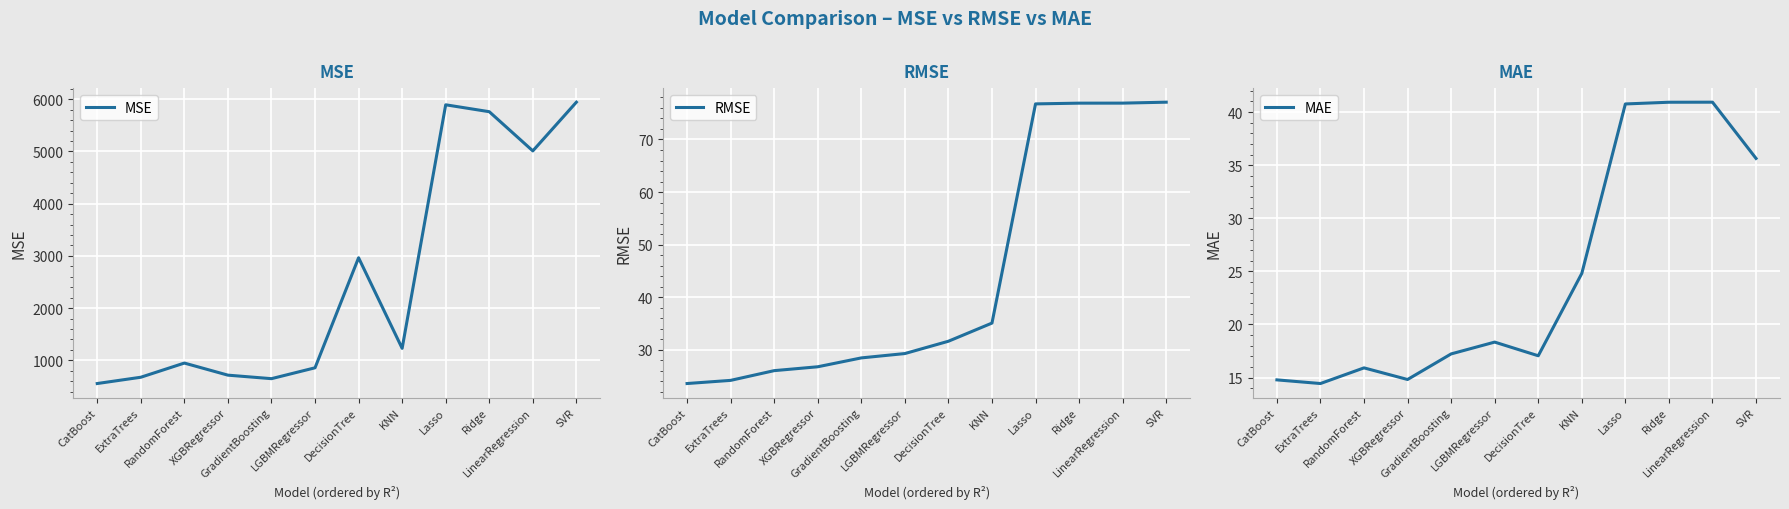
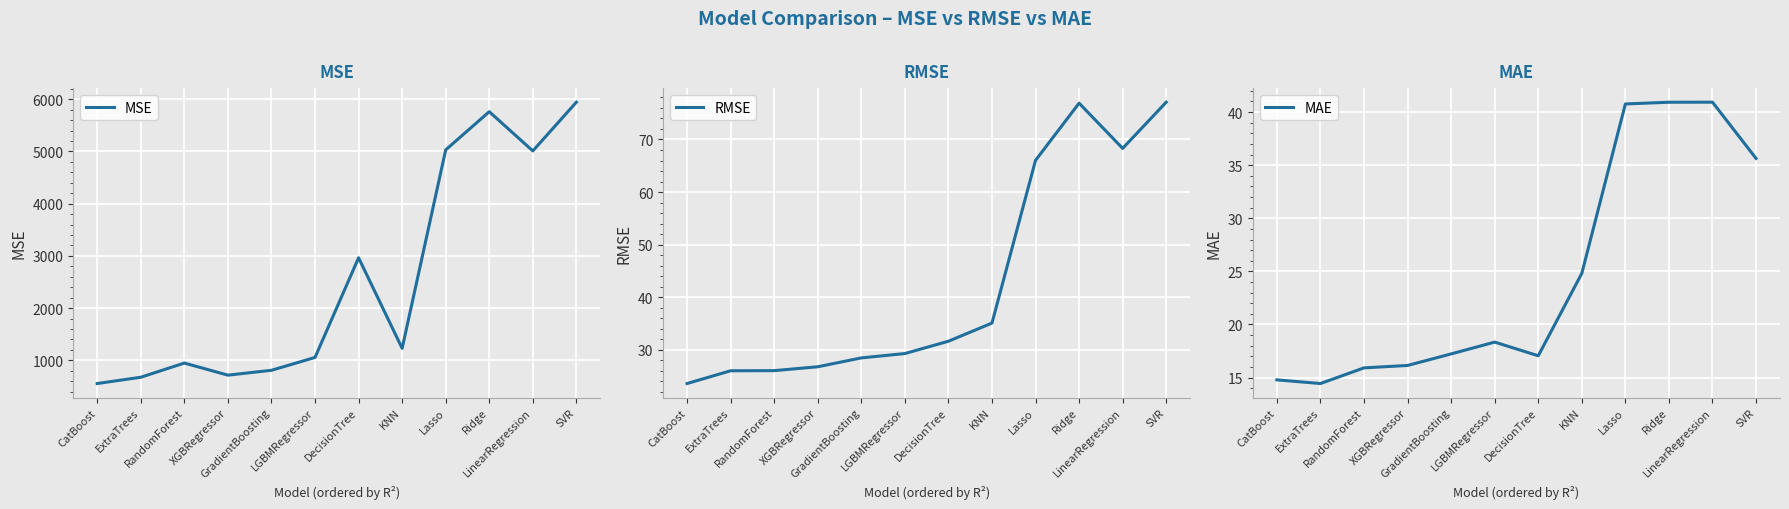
  {
    "MSE": {
      "CatBoost": 600,
      "ExtraTrees": 700,
      "RandomForest": 900,
      "XGBRegressor": 700,
-     "GradientBoosting": 600,
-     "LGBMRegressor": 900,
+     "GradientBoosting": 800,
+     "LGBMRegressor": 1100,
      "DecisionTree": 3000,
      "KNN": 1200,
-     "Lasso": 5900,
+     "Lasso": 5000,
      "Ridge": 5800,
      "LinearRegression": 5000,
      "SVR": 5900
    },
    "RMSE": {
      "CatBoost": 24,
-     "ExtraTrees": 24,
+     "ExtraTrees": 26,
      "RandomForest": 26,
      "XGBRegressor": 27,
      "GradientBoosting": 28,
      "LGBMRegressor": 29,
      "DecisionTree": 32,
      "KNN": 35,
-     "Lasso": 77,
+     "Lasso": 66,
      "Ridge": 77,
-     "LinearRegression": 77,
+     "LinearRegression": 68,
      "SVR": 77
    },
    "MAE": {
      "CatBoost": 14.8,
      "ExtraTrees": 14.4,
      "RandomForest": 15.9,
-     "XGBRegressor": 14.8,
+     "XGBRegressor": 16.1,
      "GradientBoosting": 17.2,
      "LGBMRegressor": 18.3,
      "DecisionTree": 17.1,
      "KNN": 24.8,
      "Lasso": 40.8,
      "Ridge": 40.9,
      "LinearRegression": 40.9,
      "SVR": 35.6
    }
  }
